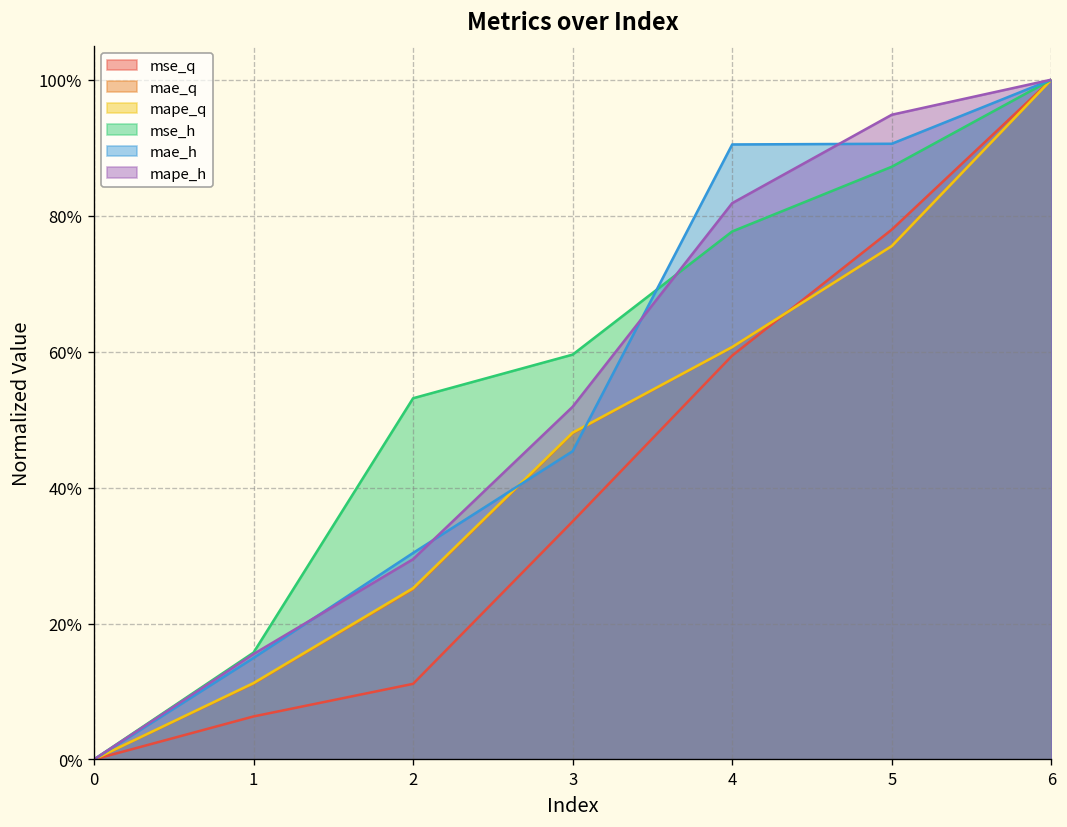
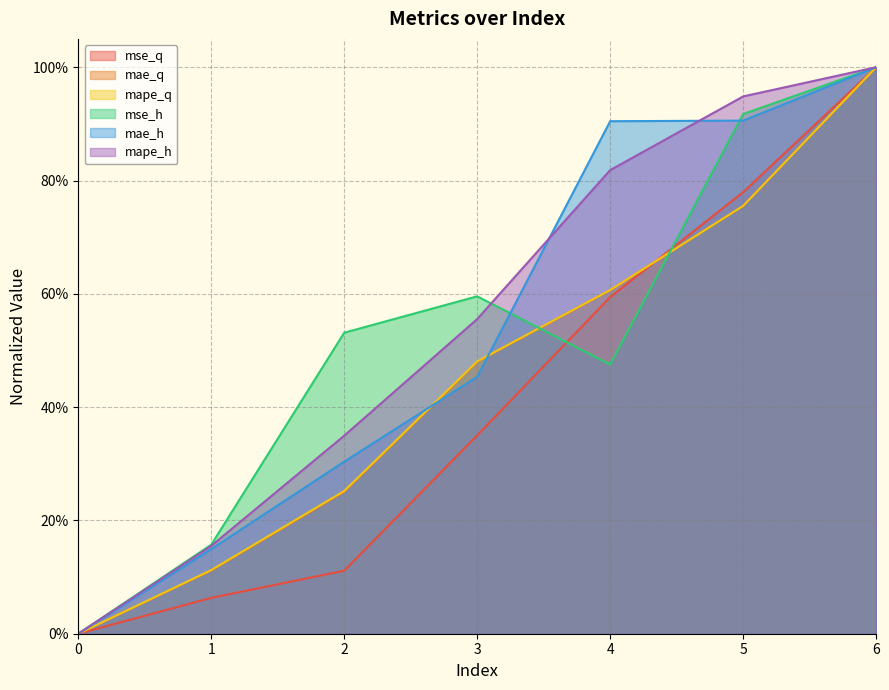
  {
    "mse_h": {
      "2": "53%",
      "3": "60%",
-     "4": "78%",
-     "5": "87%"
+     "4": "48%",
+     "5": "92%"
    },
    "mae_h": {
      "1": "15%",
      "2": "30%",
      "3": "45%",
      "4": "90%",
      "5": "91%"
    },
    "mape_h": {
-     "2": "29%",
-     "3": "52%",
+     "2": "35%",
+     "3": "56%",
      "4": "82%",
      "5": "95%"
    }
  }
